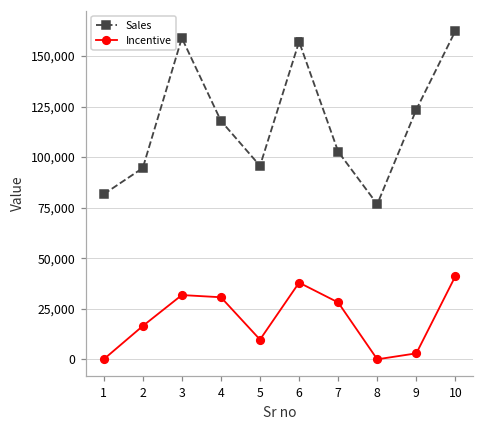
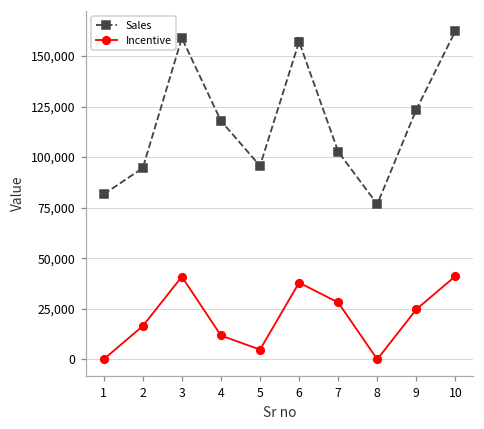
  {
    "Sales": {
      "3": "159,000",
      "6": "157,000",
      "10": "162,000"
    },
    "Incentive": {
      "1": "0",
      "2": "16,000",
-     "3": "32,000",
-     "4": "31,000",
-     "5": "10,000",
+     "3": "41,000",
+     "4": "12,000",
+     "5": "5,000",
      "6": "38,000",
      "7": "28,000",
      "8": "0",
-     "9": "3,000",
+     "9": "25,000",
      "10": "41,000"
    }
  }
